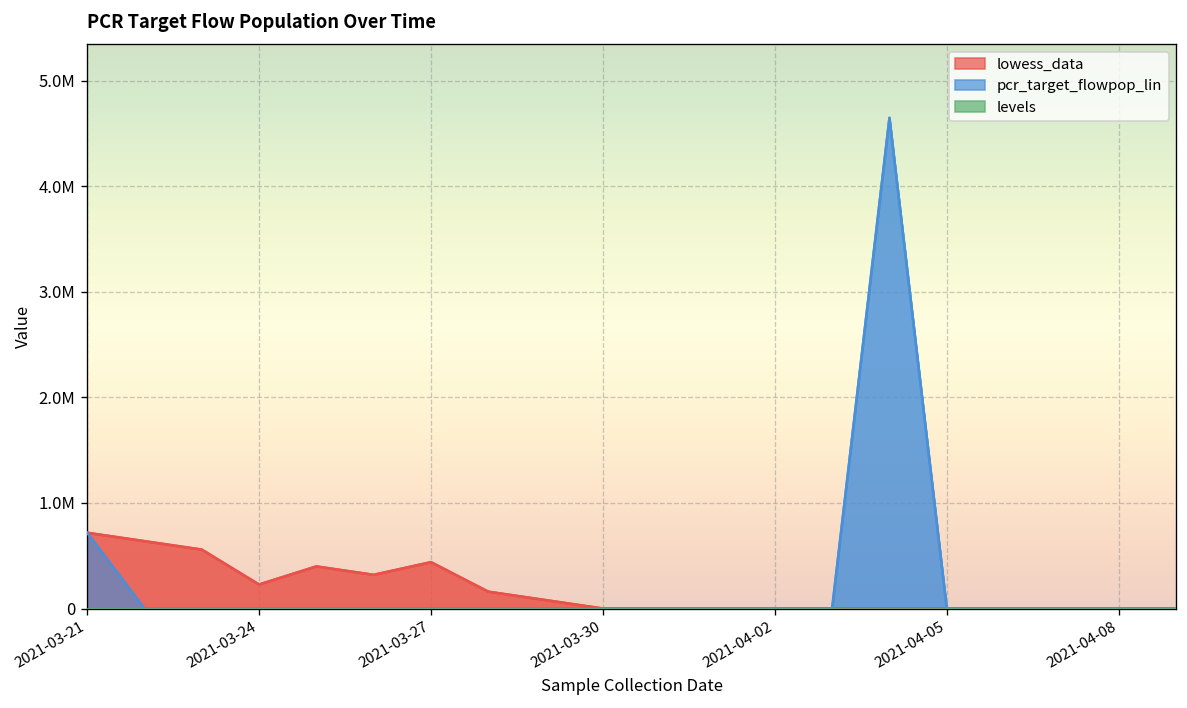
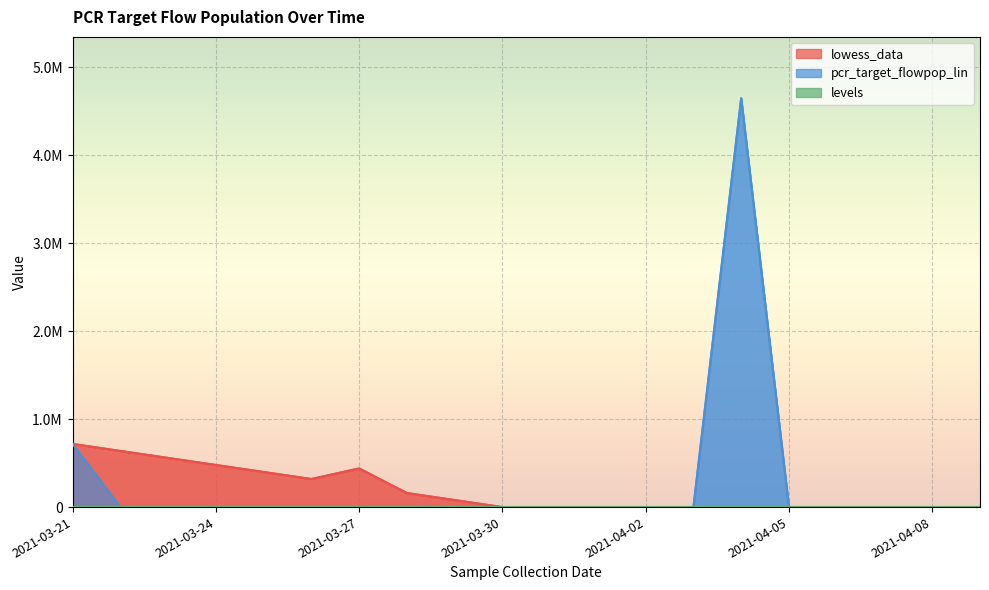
  {
    "lowess_data": {
-     "2021-03-24": 200000,
+     "2021-03-24": 500000,
      "2021-03-27": 400000
    },
    "levels": {
      "2021-03-21": 0
    }
  }
